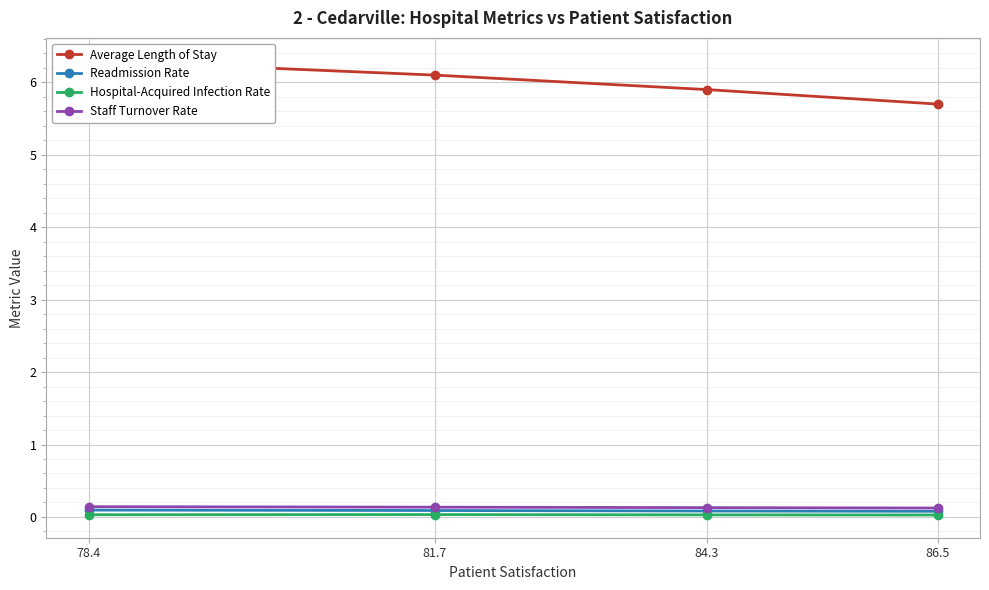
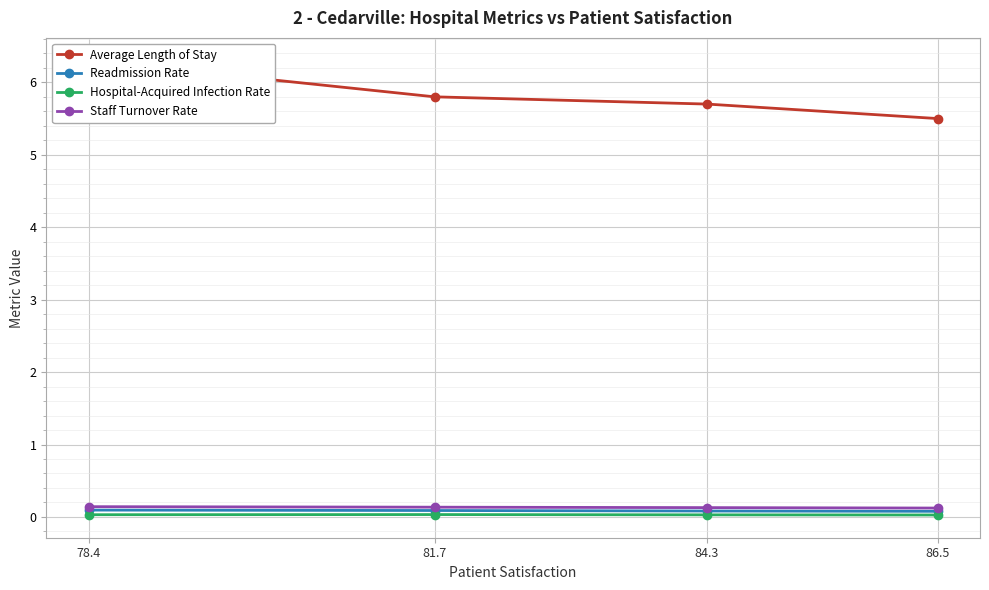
  {
    "Average Length of Stay": {
-     "81.7": 6.1,
-     "84.3": 5.9,
-     "86.5": 5.7
+     "81.7": 5.8,
+     "84.3": 5.7,
+     "86.5": 5.5
    },
    "Readmission Rate": {
      "78.4": 0.1,
      "81.7": 0.1,
      "84.3": 0.1,
      "86.5": 0.1
    },
    "Hospital-Acquired Infection Rate": {
      "78.4": 0.0,
      "81.7": 0.0,
      "84.3": 0.0,
      "86.5": 0.0
    },
    "Staff Turnover Rate": {
      "78.4": 0.1,
      "81.7": 0.1,
      "84.3": 0.1,
      "86.5": 0.1
    }
  }
